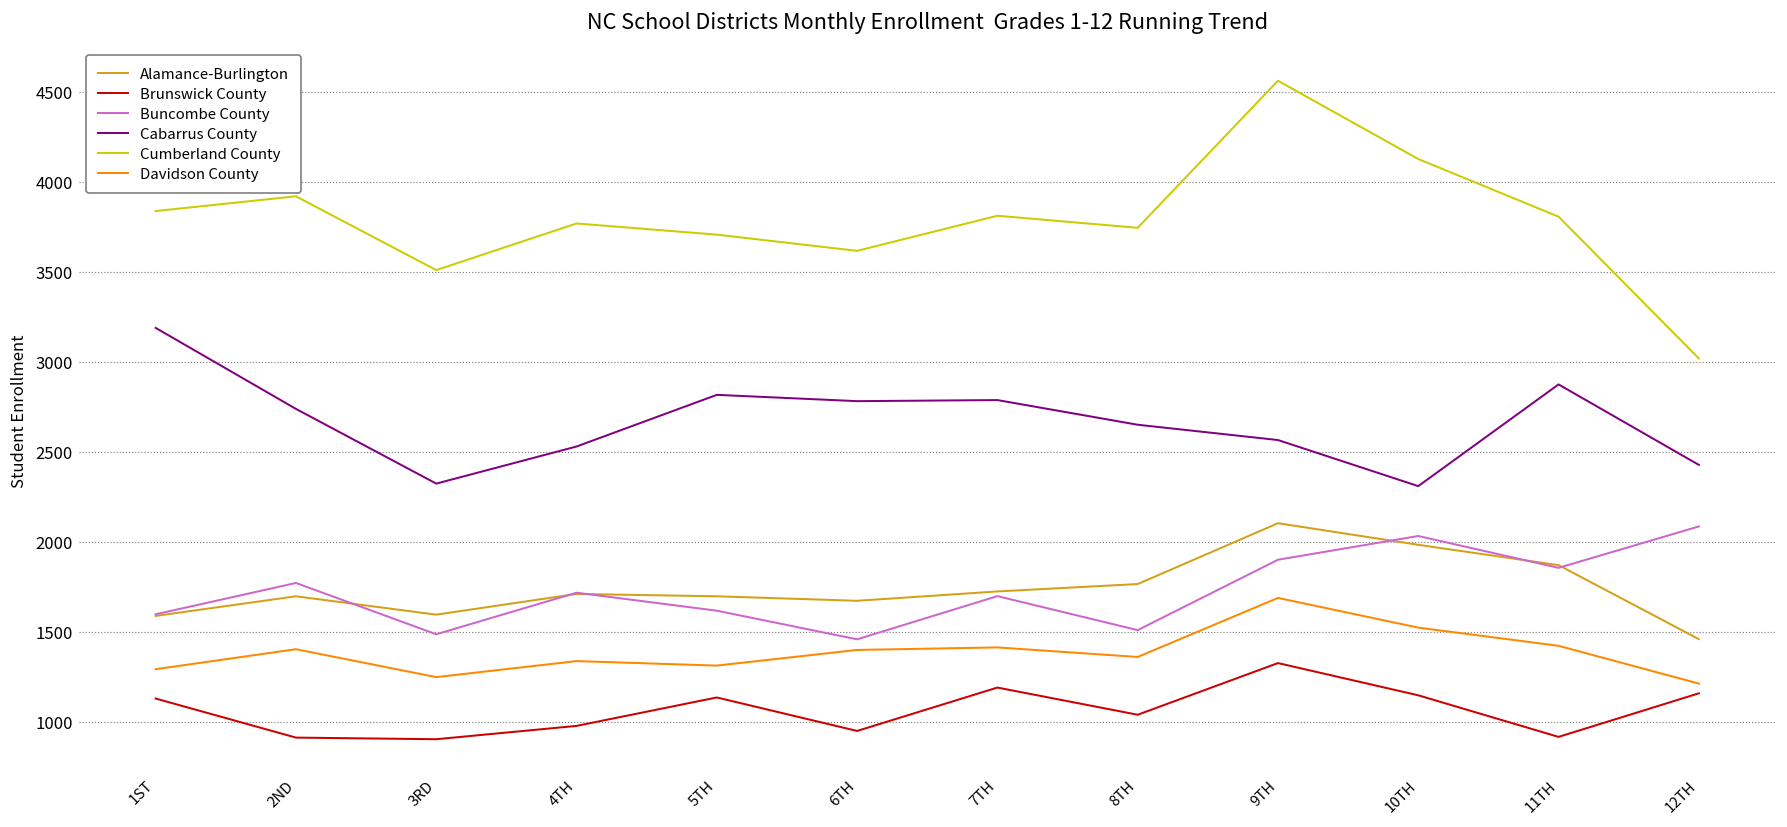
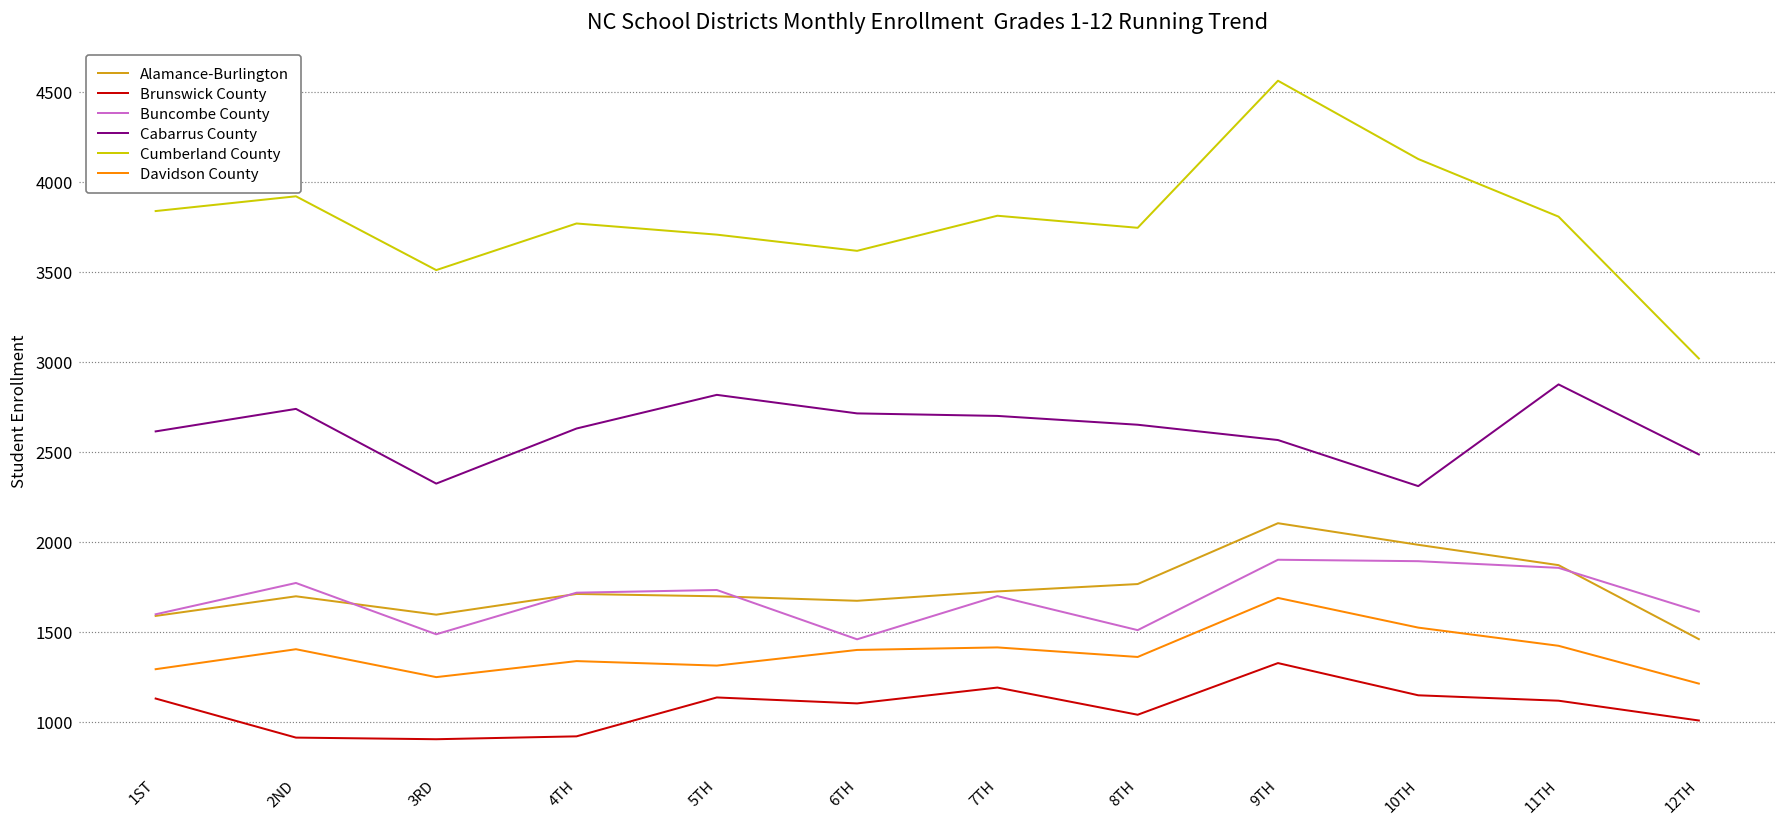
  {
    "Brunswick County": {
      "1ST": 1130,
      "2ND": 910,
      "3RD": 900,
-     "4TH": 980,
+     "4TH": 920,
      "5TH": 1140,
-     "6TH": 950,
+     "6TH": 1100,
      "7TH": 1190,
      "8TH": 1040,
      "9TH": 1330,
      "10TH": 1150,
-     "11TH": 920,
-     "12TH": 1160
+     "11TH": 1120,
+     "12TH": 1010
    },
    "Buncombe County": {
      "2ND": 1770,
      "3RD": 1490,
-     "5TH": 1620,
+     "5TH": 1730,
      "6TH": 1460,
      "7TH": 1700,
      "8TH": 1510,
      "9TH": 1900,
-     "10TH": 2030,
-     "12TH": 2090
+     "10TH": 1890,
+     "12TH": 1610
    },
    "Cabarrus County": {
-     "1ST": 3190,
+     "1ST": 2610,
      "2ND": 2740,
      "3RD": 2320,
-     "4TH": 2530,
+     "4TH": 2630,
      "5TH": 2820,
-     "6TH": 2780,
-     "7TH": 2790,
+     "6TH": 2710,
+     "7TH": 2700,
      "8TH": 2650,
      "9TH": 2570,
      "10TH": 2310,
      "11TH": 2870,
-     "12TH": 2430
+     "12TH": 2490
    }
  }
